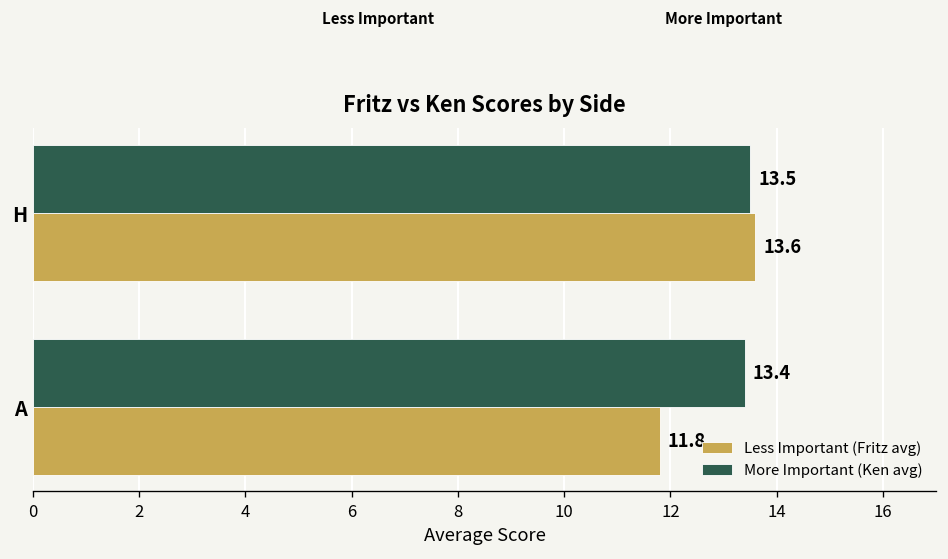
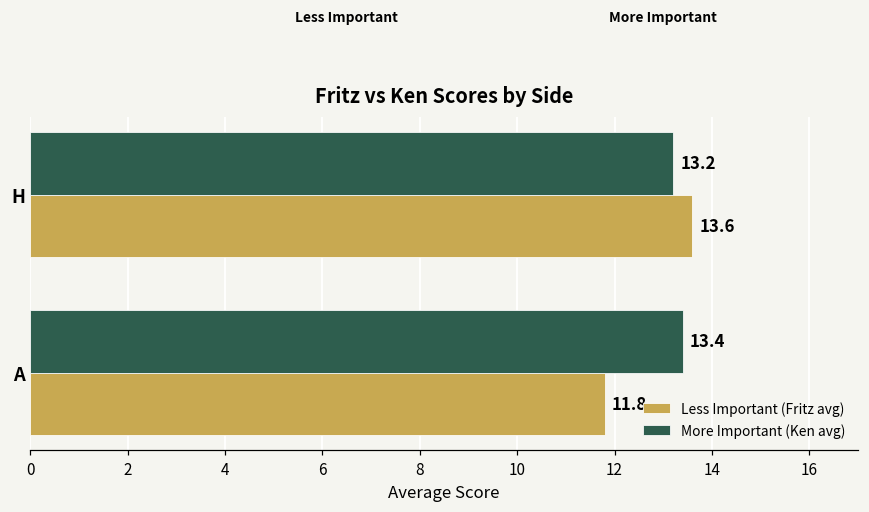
  {
    "Less Important (Fritz avg)": {
      "H": 13.6,
      "A": 11.8
    },
    "More Important (Ken avg)": {
-     "H": 13.5,
+     "H": 13.2,
      "A": 13.4
    }
  }
